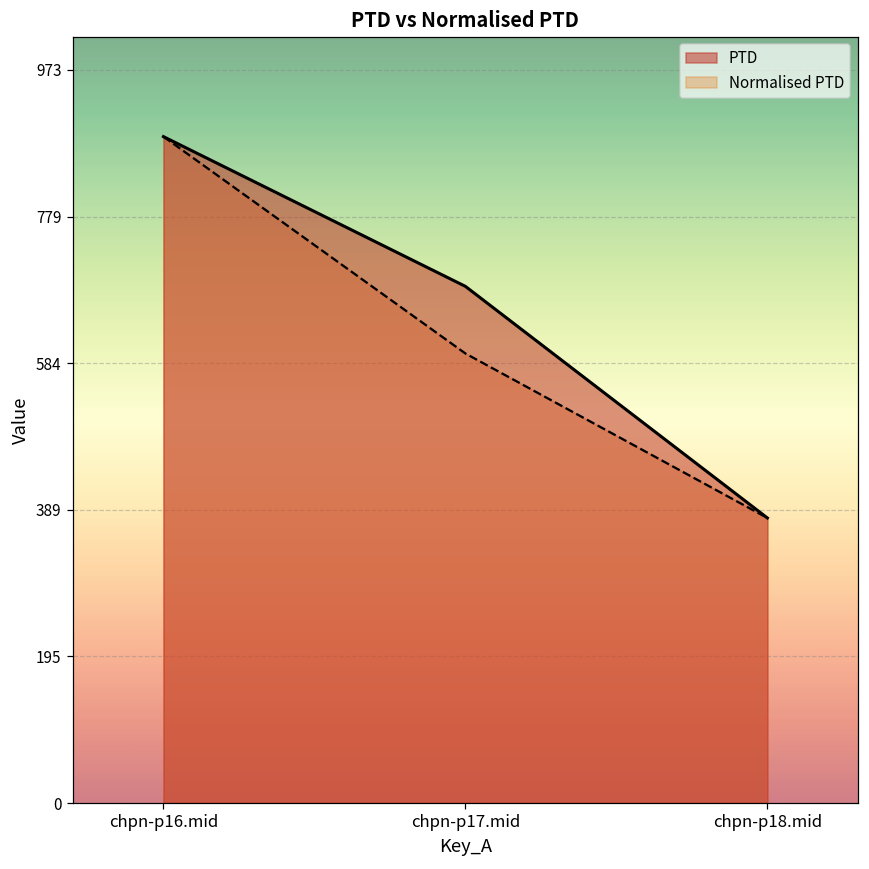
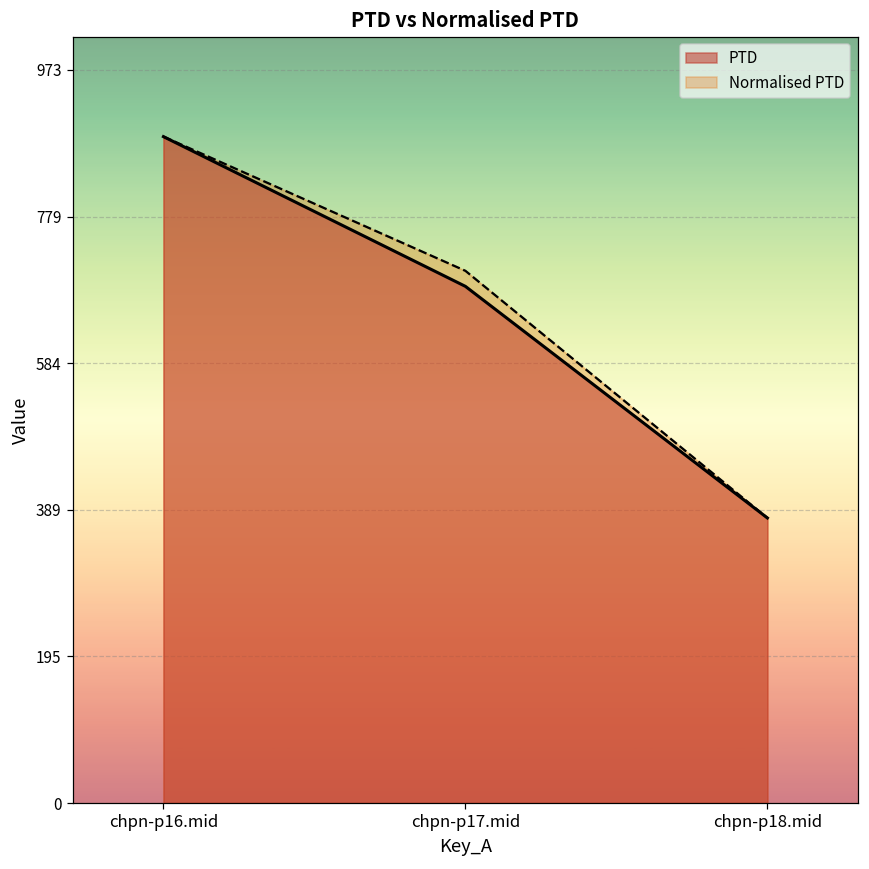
  {
    "PTD": {
      "chpn-p17.mid": 690
    },
    "Normalised PTD": {
-     "chpn-p17.mid": 600
+     "chpn-p17.mid": 710
    }
  }
